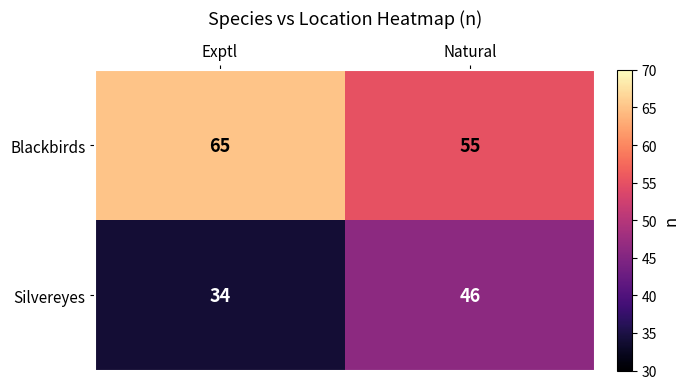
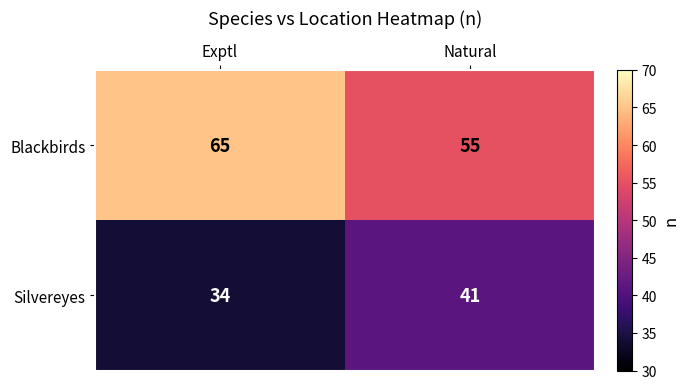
  {
    "Blackbirds": {
      "Exptl": 65,
      "Natural": 55
    },
    "Silvereyes": {
      "Exptl": 34,
-     "Natural": 46
+     "Natural": 41
    }
  }
